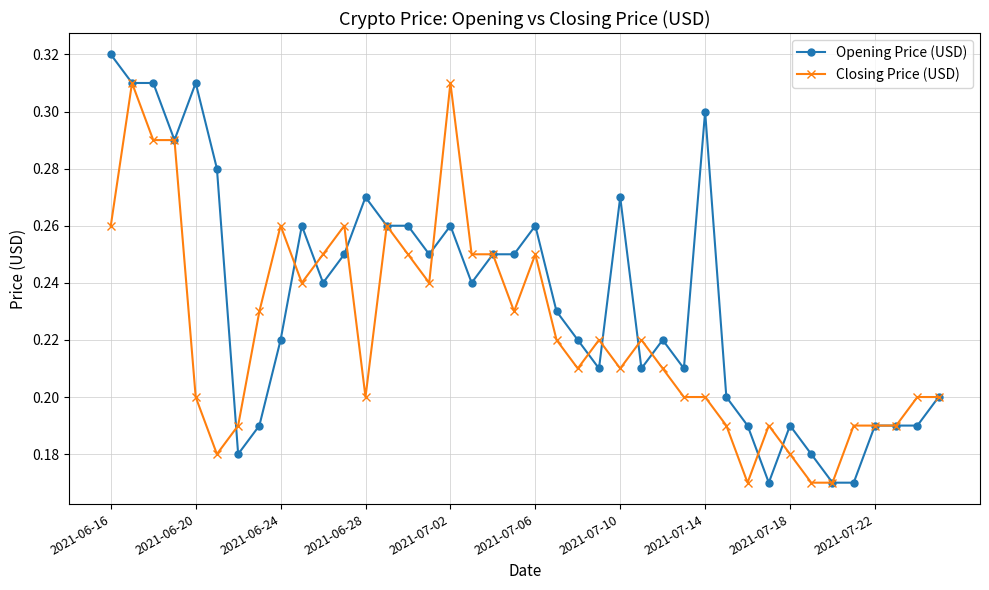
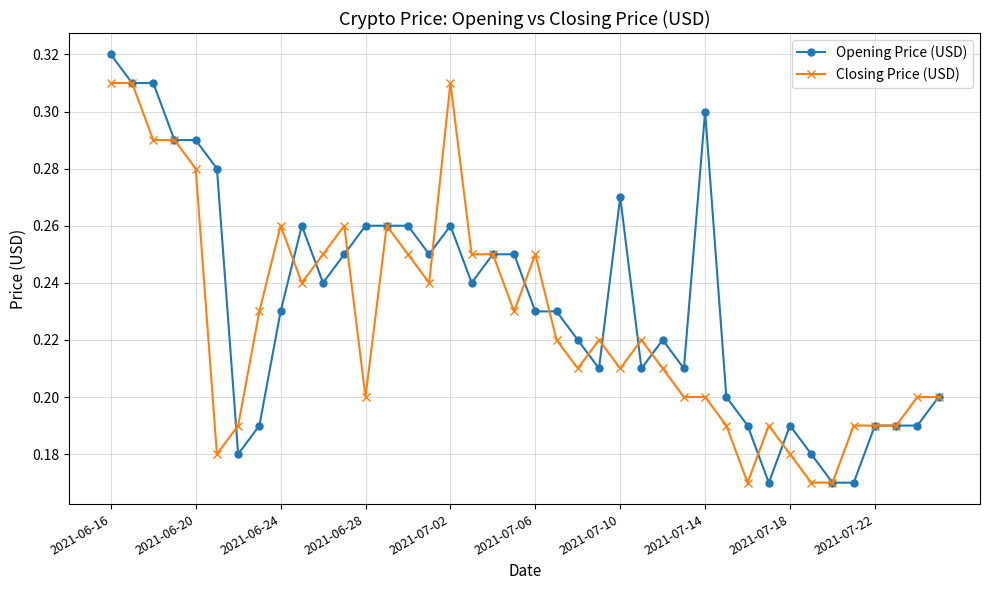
  {
    "Opening Price (USD)": {
      "2021-06-16": 0.32,
-     "2021-06-20": 0.31,
-     "2021-06-24": 0.22,
-     "2021-06-28": 0.27,
+     "2021-06-20": 0.29,
+     "2021-06-24": 0.23,
+     "2021-06-28": 0.26,
      "2021-07-02": 0.26,
-     "2021-07-06": 0.26,
+     "2021-07-06": 0.23,
      "2021-07-10": 0.27,
      "2021-07-14": 0.30,
      "2021-07-18": 0.19
    },
    "Closing Price (USD)": {
-     "2021-06-16": 0.26,
-     "2021-06-20": 0.20,
+     "2021-06-16": 0.31,
+     "2021-06-20": 0.28,
      "2021-06-24": 0.26,
      "2021-06-28": 0.20,
      "2021-07-02": 0.31,
      "2021-07-06": 0.25,
      "2021-07-10": 0.21,
      "2021-07-14": 0.20,
      "2021-07-18": 0.18
    }
  }
